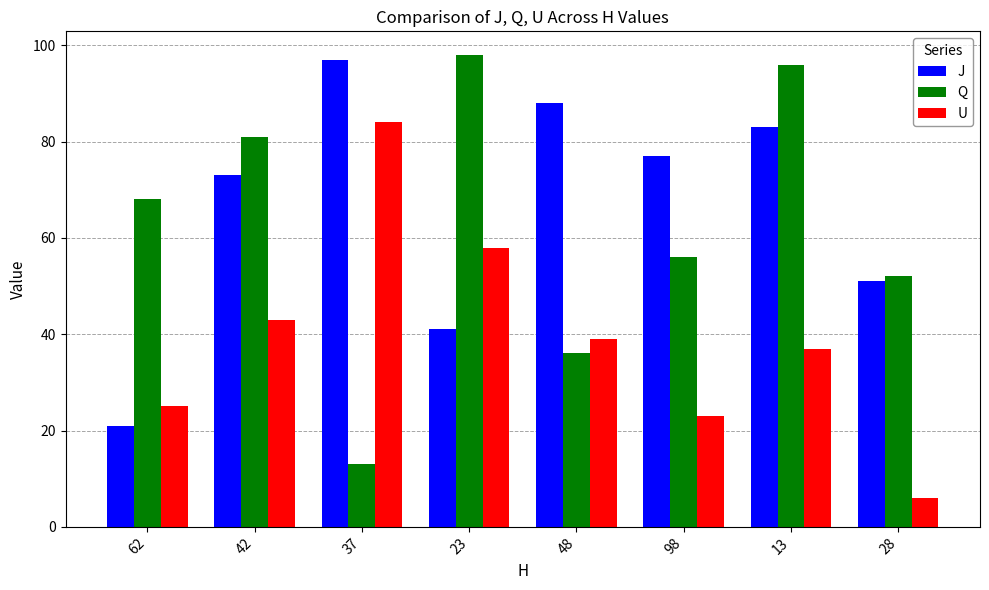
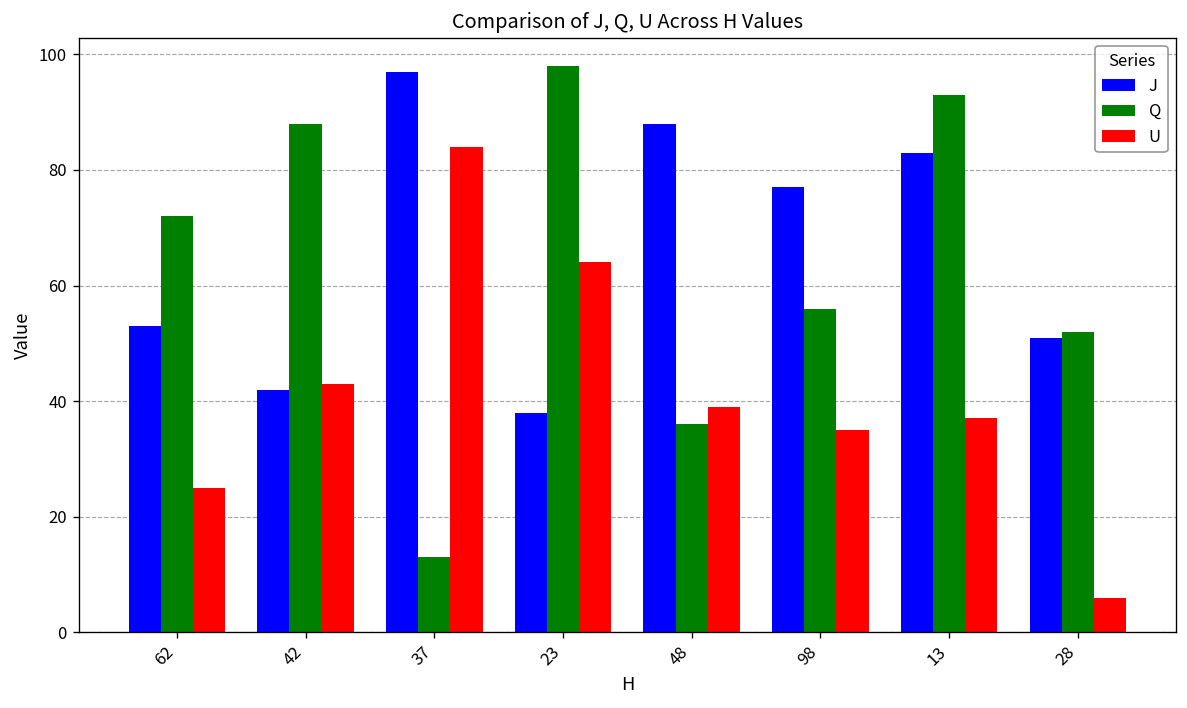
  {
    "J": {
-     "62": 21,
-     "42": 73,
+     "62": 53,
+     "42": 42,
      "37": 97,
-     "23": 41,
+     "23": 38,
      "48": 88,
      "98": 77,
      "13": 83,
      "28": 51
    },
    "Q": {
-     "62": 68,
-     "42": 81,
+     "62": 72,
+     "42": 88,
      "37": 13,
      "23": 98,
      "48": 36,
      "98": 56,
-     "13": 96,
+     "13": 93,
      "28": 52
    },
    "U": {
      "62": 25,
      "42": 43,
      "37": 84,
-     "23": 58,
+     "23": 64,
      "48": 39,
-     "98": 23,
+     "98": 35,
      "13": 37,
      "28": 6
    }
  }
